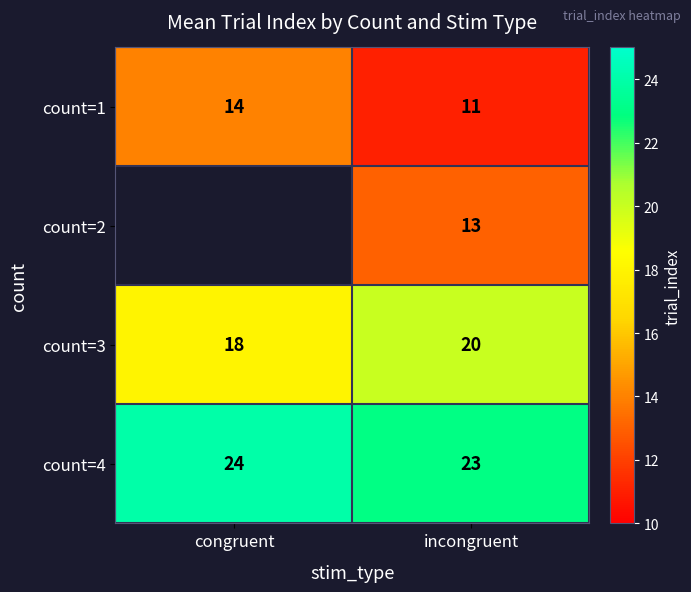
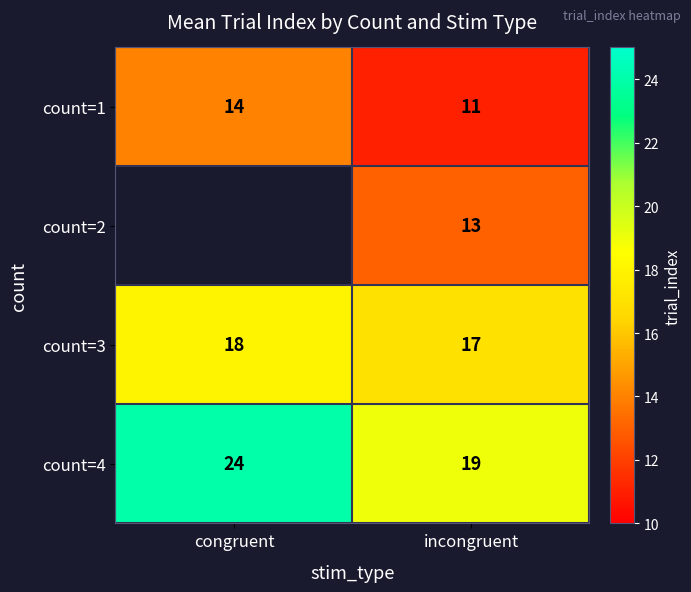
  {
    "count=1": {
      "congruent": 14,
      "incongruent": 11
    },
    "count=2": {
      "incongruent": 13
    },
    "count=3": {
      "congruent": 18,
-     "incongruent": 20
+     "incongruent": 17
    },
    "count=4": {
      "congruent": 24,
-     "incongruent": 23
+     "incongruent": 19
    }
  }
